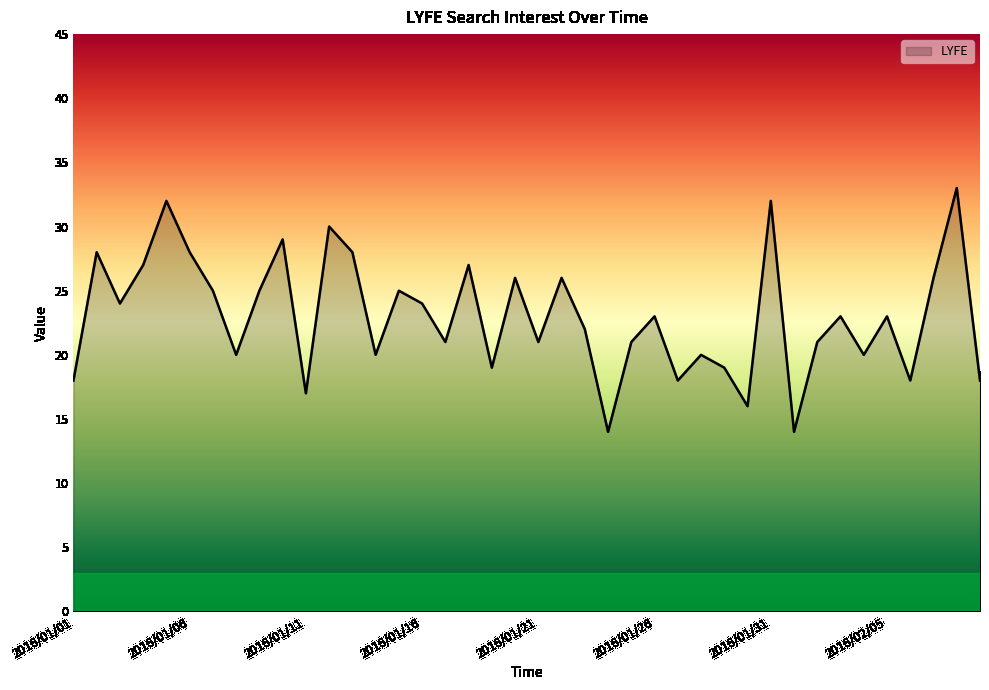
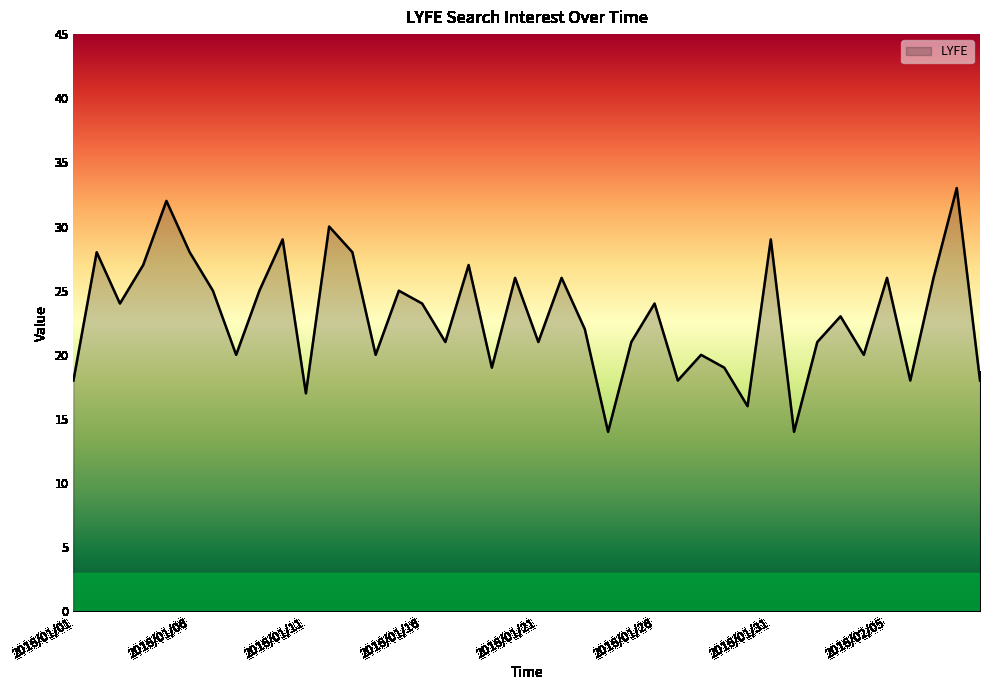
  {
    "2016/01/01": 18,
    "2016/01/06": 28,
    "2016/01/11": 17,
    "2016/01/16": 24,
    "2016/01/21": 21,
-   "2016/01/26": 23,
-   "2016/01/31": 32,
-   "2016/02/05": 23
+   "2016/01/26": 24,
+   "2016/01/31": 29,
+   "2016/02/05": 26
  }
